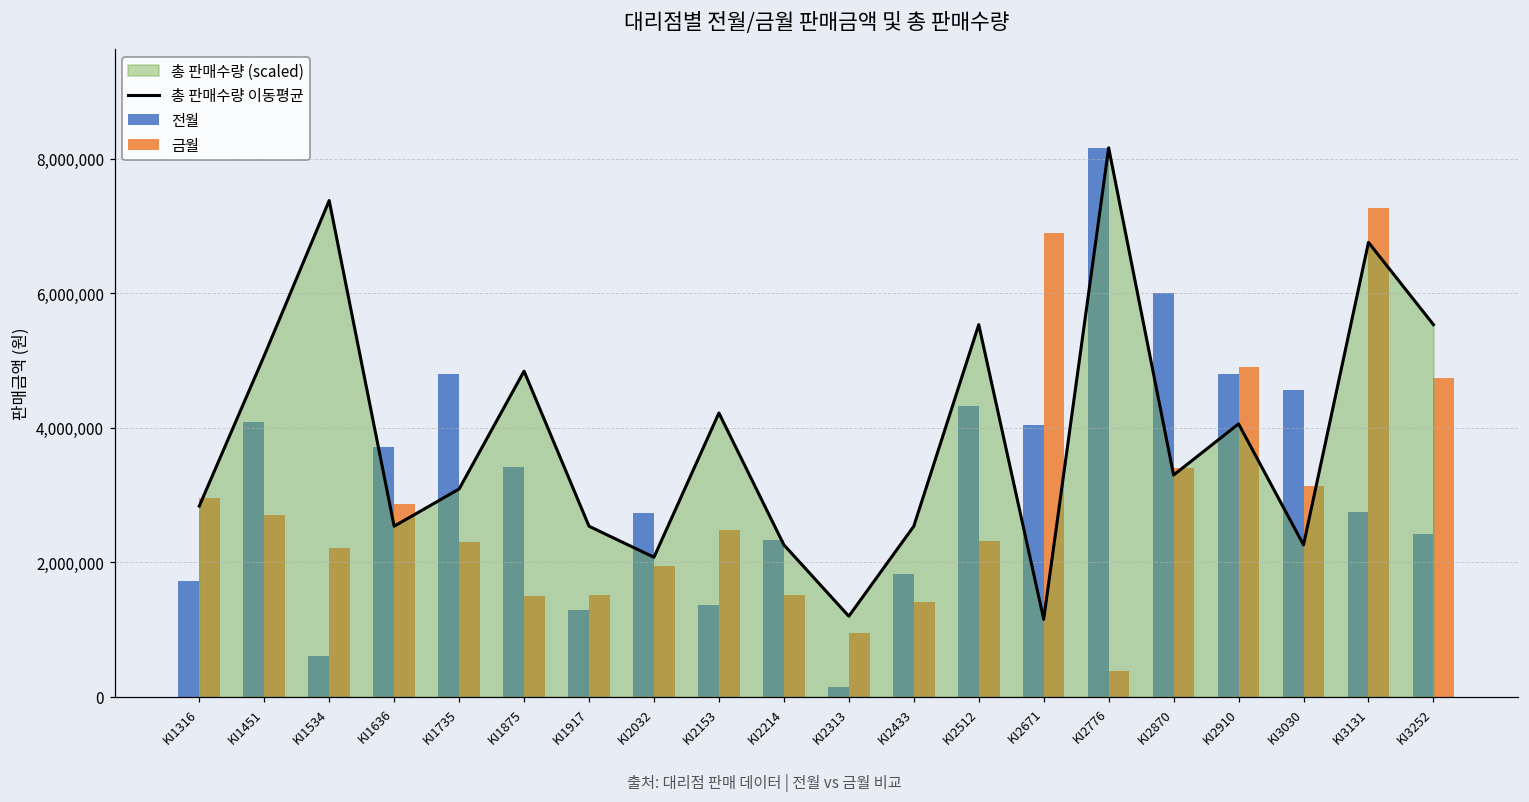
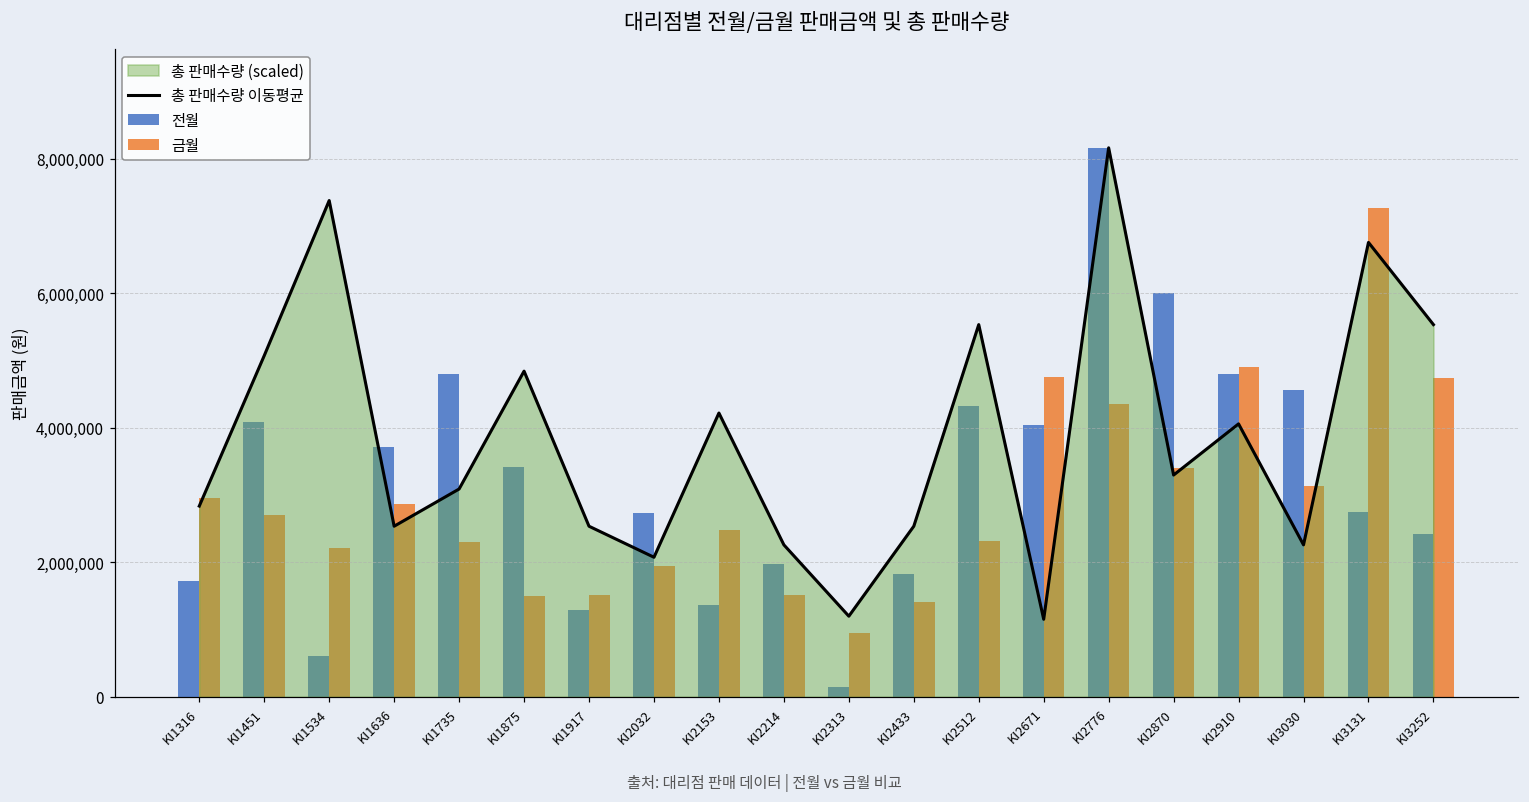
  {
    "전월": {
      "KI1316": "1,700,000",
      "KI1451": "4,100,000",
      "KI1534": "600,000",
      "KI1636": "3,700,000",
      "KI1735": "4,800,000",
      "KI1875": "3,400,000",
      "KI1917": "1,300,000",
      "KI2032": "2,700,000",
      "KI2153": "1,400,000",
-     "KI2214": "2,300,000",
+     "KI2214": "2,000,000",
      "KI2313": "200,000",
      "KI2433": "1,800,000",
      "KI2512": "4,300,000",
      "KI2671": "4,000,000",
      "KI2776": "8,200,000",
      "KI2870": "6,000,000",
      "KI2910": "4,800,000",
      "KI3030": "4,600,000",
      "KI3131": "2,800,000",
      "KI3252": "2,400,000"
    },
    "총 판매수량 (scaled)": {
      "KI1316": "2,800,000",
      "KI1451": "5,100,000",
      "KI1534": "7,400,000",
      "KI1636": "2,500,000",
      "KI1735": "3,100,000",
      "KI1875": "4,800,000",
      "KI1917": "2,500,000",
      "KI2032": "2,100,000",
      "KI2153": "4,200,000",
      "KI2214": "2,300,000",
      "KI2313": "1,200,000",
      "KI2433": "2,500,000",
      "KI2512": "5,500,000",
      "KI2671": "1,200,000",
      "KI2776": "8,200,000",
      "KI2870": "3,300,000",
      "KI2910": "4,100,000",
      "KI3030": "2,300,000",
      "KI3131": "6,800,000",
      "KI3252": "5,500,000"
    },
    "금월": {
      "KI1316": "3,000,000",
      "KI1451": "2,700,000",
      "KI1534": "2,200,000",
      "KI1636": "2,900,000",
      "KI1735": "2,300,000",
      "KI1875": "1,500,000",
      "KI1917": "1,500,000",
      "KI2032": "1,900,000",
      "KI2153": "2,500,000",
      "KI2214": "1,500,000",
      "KI2313": "900,000",
      "KI2433": "1,400,000",
      "KI2512": "2,300,000",
-     "KI2671": "6,900,000",
-     "KI2776": "400,000",
+     "KI2671": "4,800,000",
+     "KI2776": "4,400,000",
      "KI2870": "3,400,000",
      "KI2910": "4,900,000",
      "KI3030": "3,100,000",
      "KI3131": "7,300,000",
      "KI3252": "4,700,000"
    }
  }
